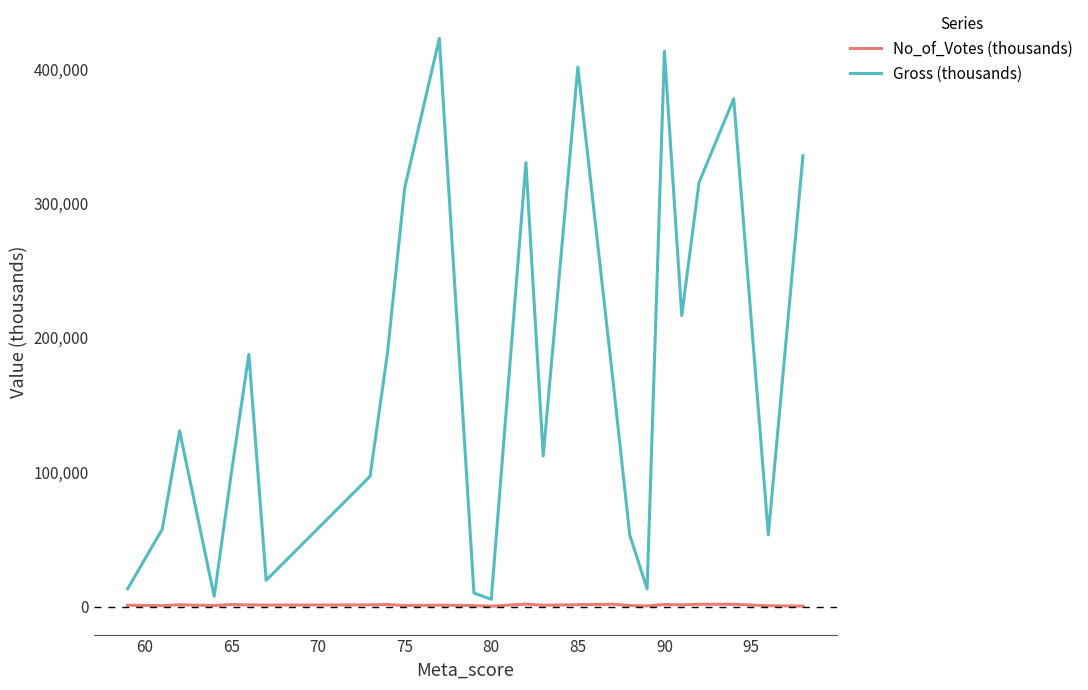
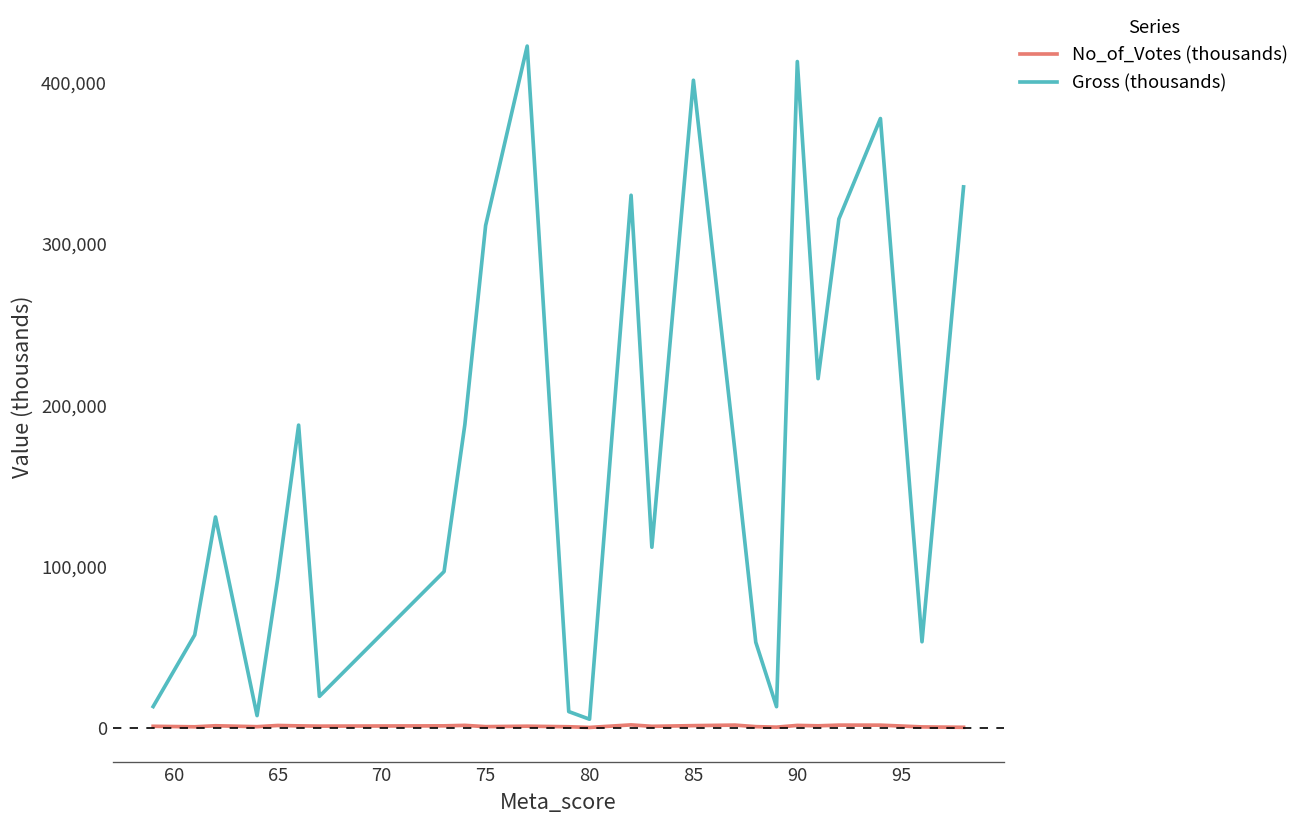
  {
    "No_of_Votes (thousands)": {
      "65": "1,000",
      "75": "1,000",
      "80": "0",
      "85": "1,000",
      "90": "1,000"
    },
    "Gross (thousands)": {
-     "65": "100,000",
+     "65": "93,000",
      "75": "312,000",
      "80": "5,000",
      "85": "402,000",
      "90": "413,000"
    }
  }
